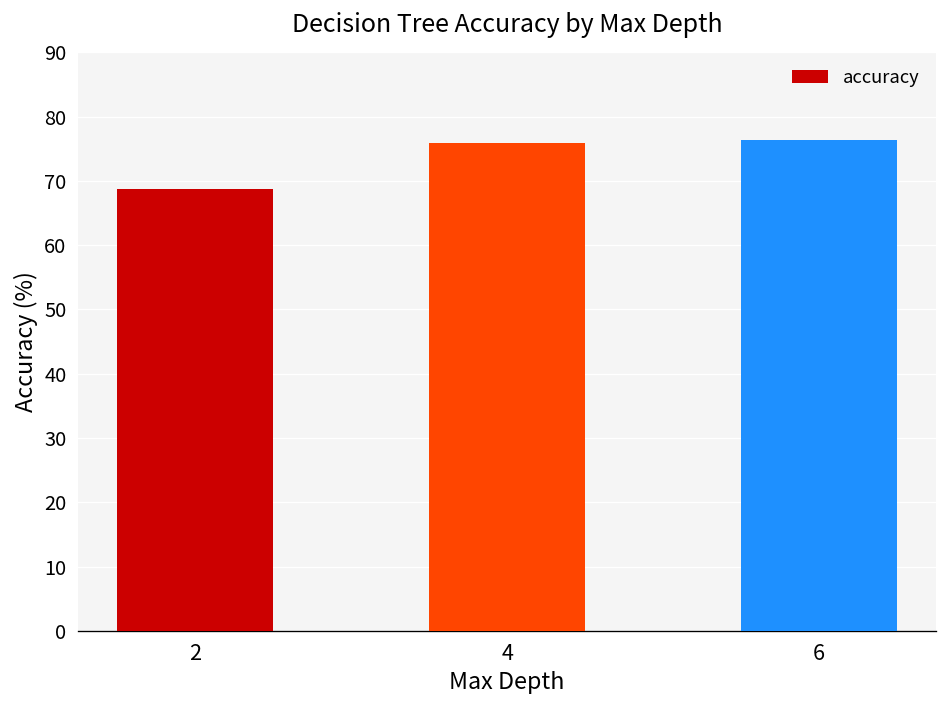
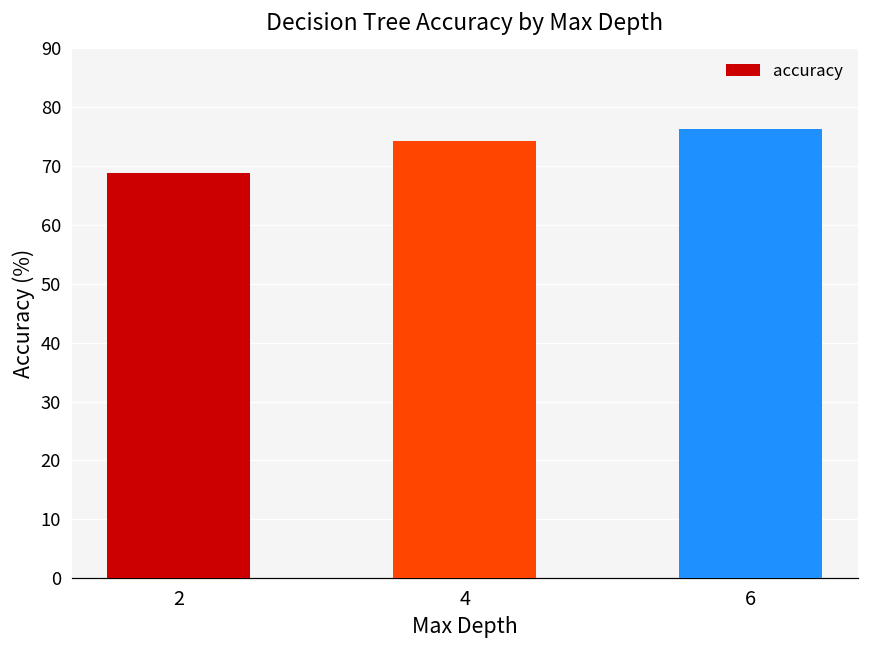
  {
    "2": 69,
-   "4": 76,
+   "4": 74,
    "6": 76
  }
